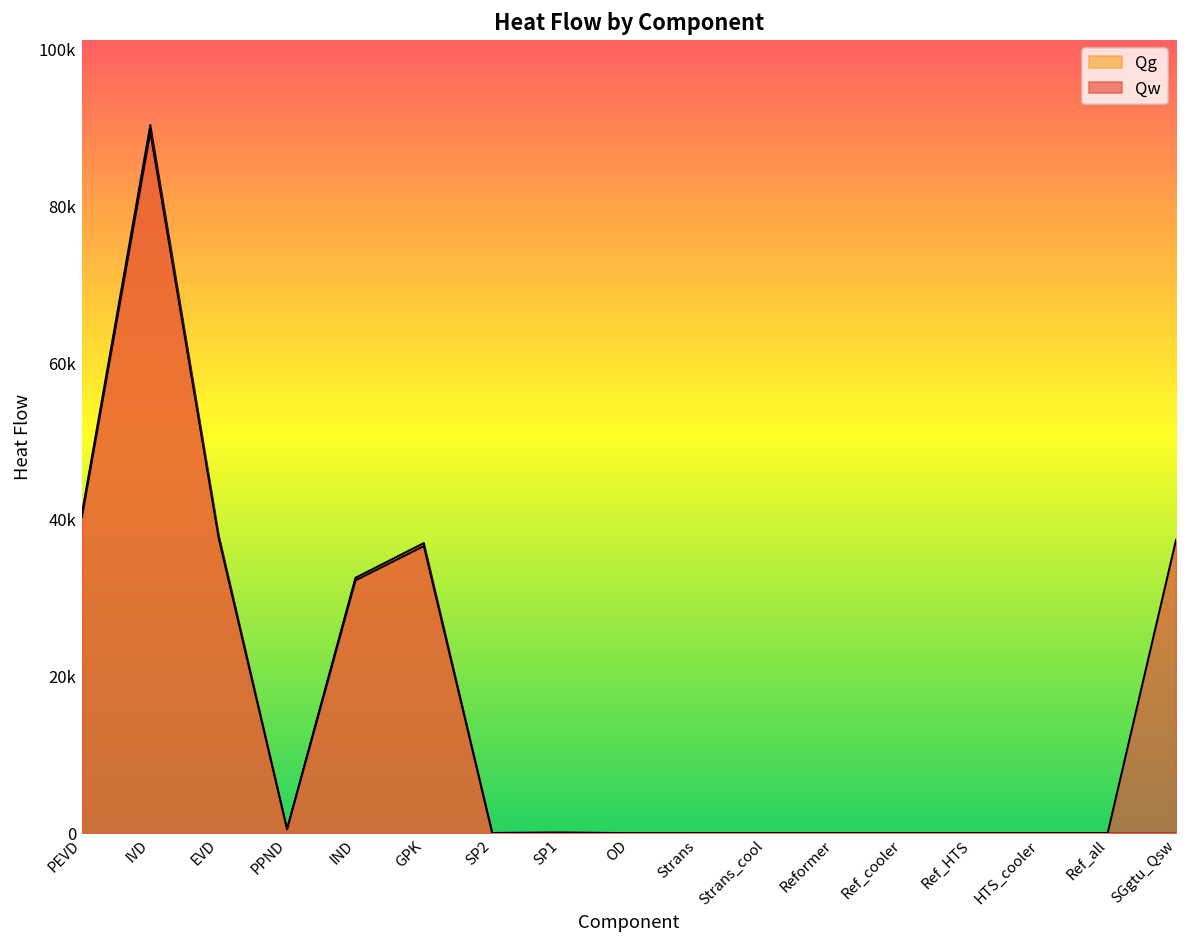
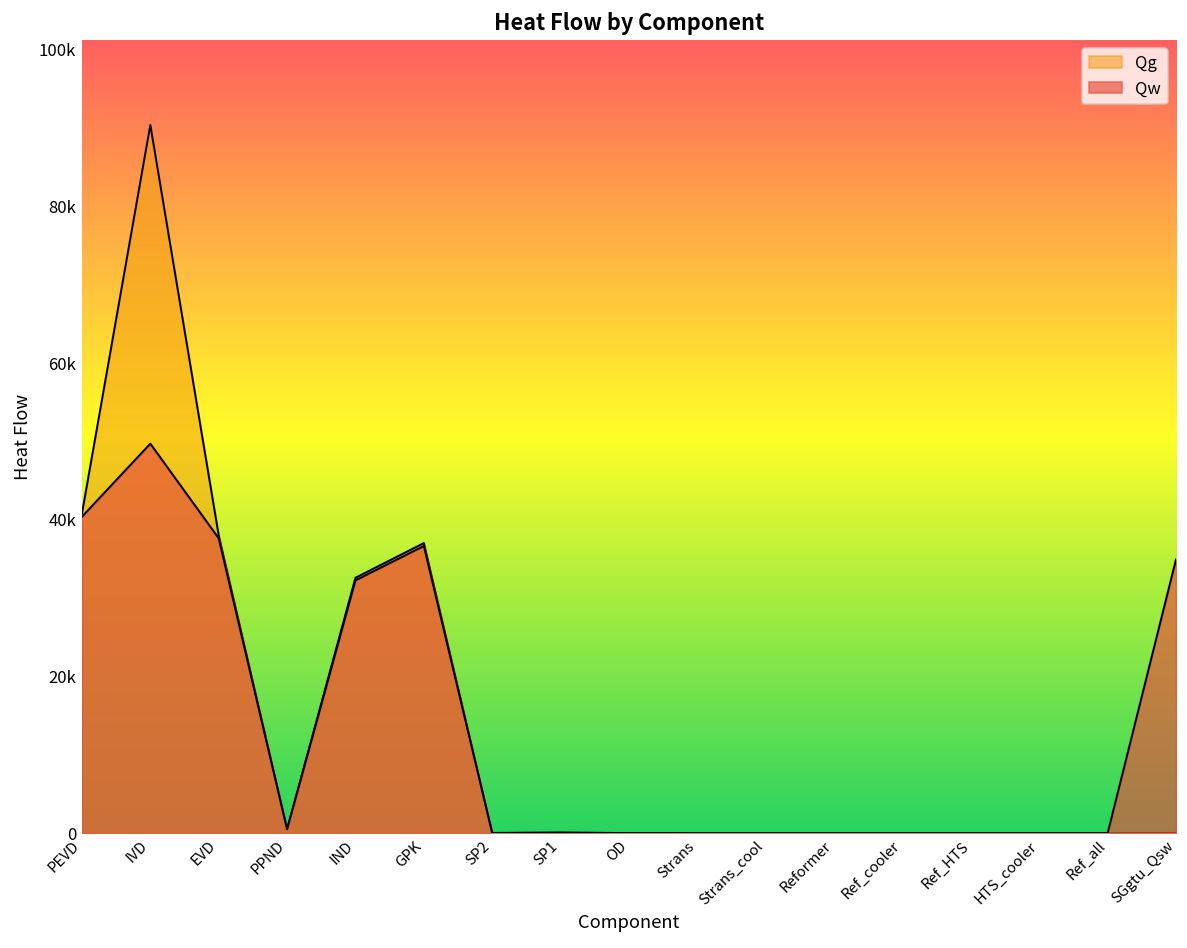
  {
    "Qg": {
      "PEVD": 41000,
      "IVD": 90000,
      "SGgtu_Qsw": 0
    },
    "Qw": {
      "PEVD": 40000,
-     "IVD": 89000,
-     "SGgtu_Qsw": 37000
+     "IVD": 50000,
+     "SGgtu_Qsw": 35000
    }
  }
